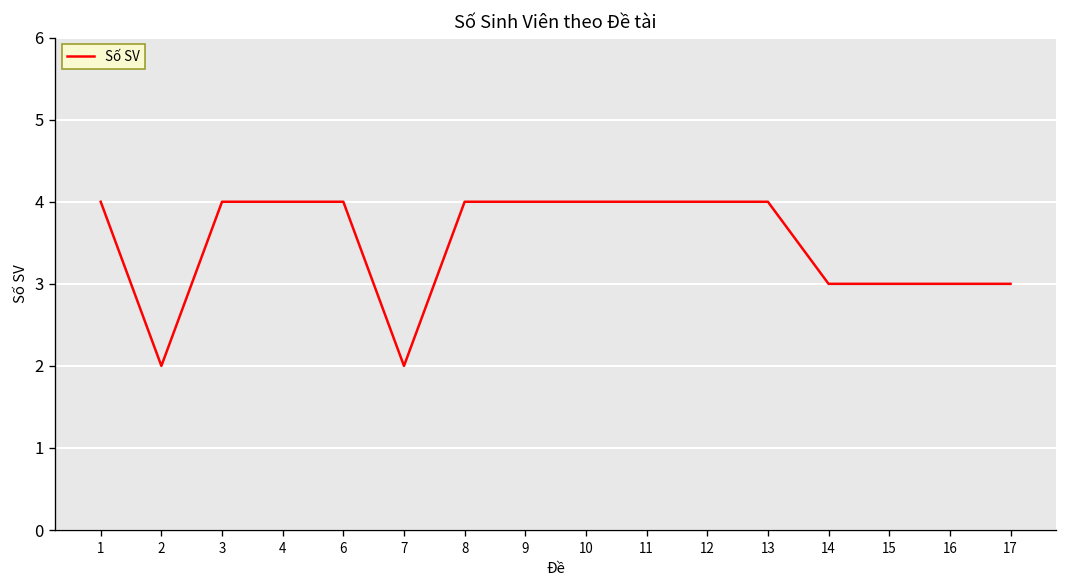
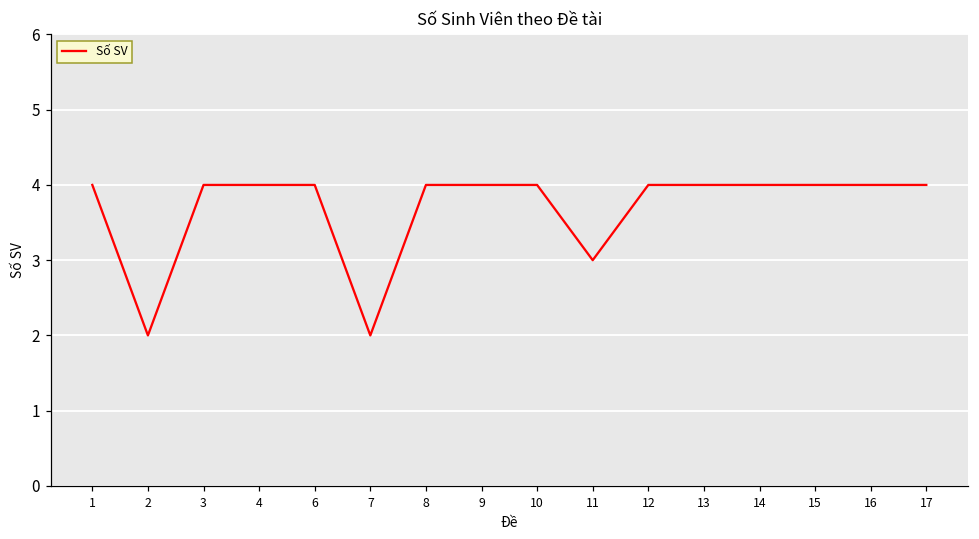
  {
    "1": 4,
    "2": 2,
    "3": 4,
    "4": 4,
    "6": 4,
    "7": 2,
    "8": 4,
    "9": 4,
    "10": 4,
-   "11": 4,
+   "11": 3,
    "12": 4,
    "13": 4,
-   "14": 3,
-   "15": 3,
-   "16": 3,
-   "17": 3
+   "14": 4,
+   "15": 4,
+   "16": 4,
+   "17": 4
  }
